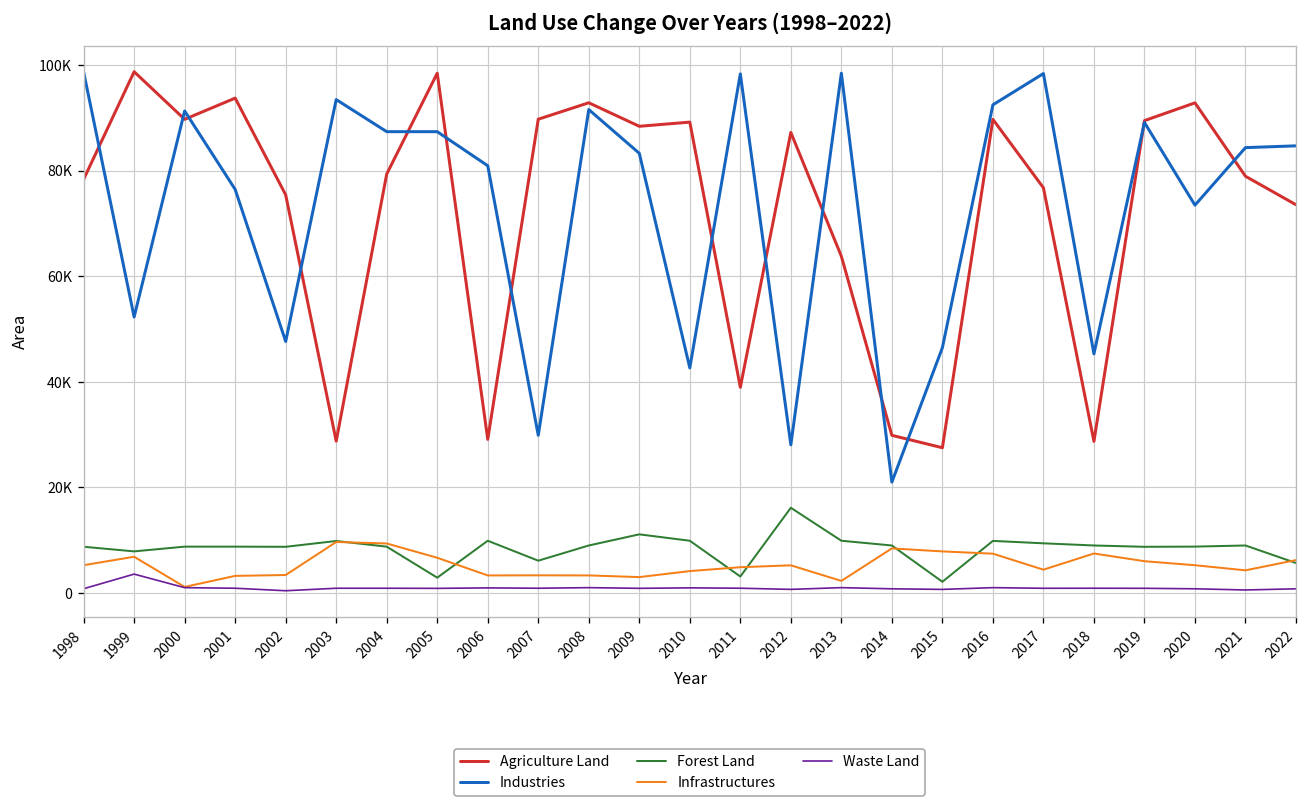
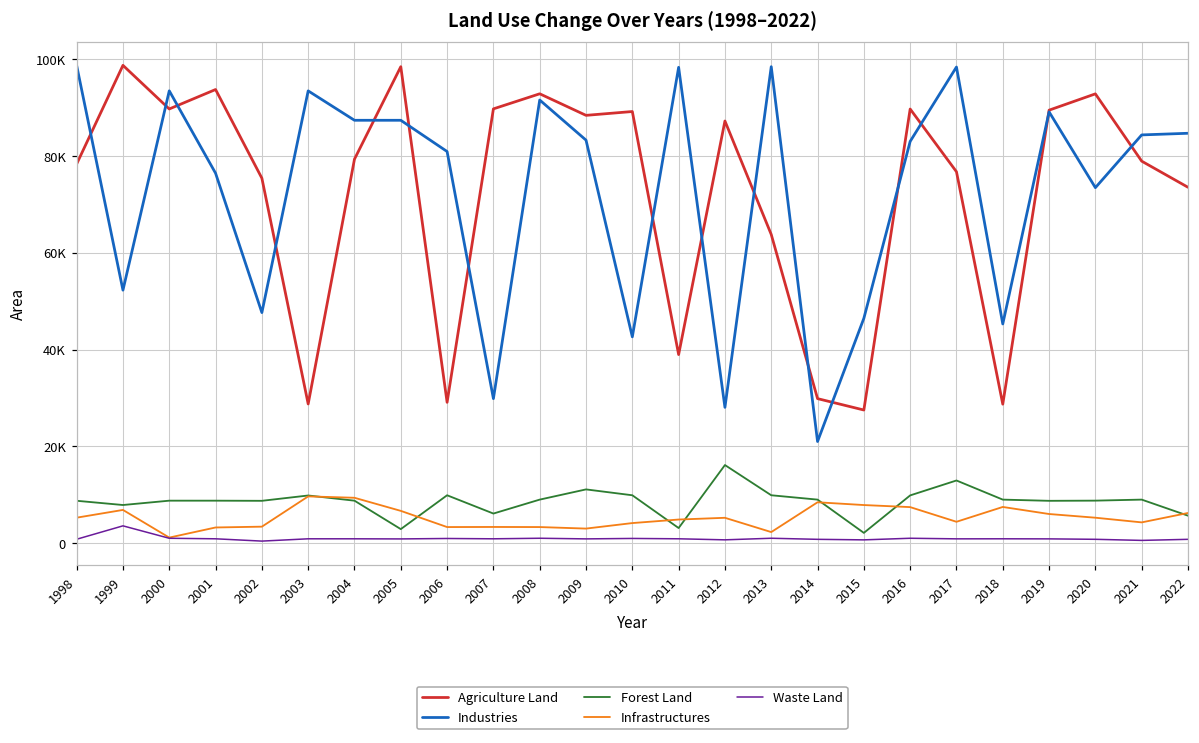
  {
    "Agriculture Land": {
      "1998": 78000,
      "1999": 99000,
      "2000": 90000,
      "2001": 94000,
      "2002": 75000,
      "2003": 29000,
      "2004": 79000,
      "2005": 98000,
      "2006": 29000,
      "2007": 90000,
      "2008": 93000,
      "2009": 88000,
      "2010": 89000,
      "2011": 39000,
      "2012": 87000,
      "2013": 64000,
      "2014": 30000,
      "2015": 27000,
      "2016": 90000,
      "2017": 77000,
      "2018": 29000,
      "2020": 93000,
      "2021": 79000,
      "2022": 74000
    },
    "Industries": {
      "1998": 99000,
      "1999": 52000,
-     "2000": 91000,
+     "2000": 93000,
      "2001": 76000,
      "2002": 48000,
      "2003": 93000,
      "2004": 87000,
      "2005": 87000,
      "2006": 81000,
      "2007": 30000,
      "2008": 92000,
      "2009": 83000,
      "2010": 43000,
      "2011": 98000,
      "2012": 28000,
      "2013": 98000,
      "2014": 21000,
      "2015": 46000,
-     "2016": 92000,
+     "2016": 83000,
      "2017": 98000,
      "2018": 45000,
      "2020": 73000,
      "2021": 84000,
      "2022": 85000
    },
    "Forest Land": {
      "1998": 9000,
      "1999": 8000,
      "2000": 9000,
      "2001": 9000,
      "2002": 9000,
      "2004": 9000,
      "2005": 3000,
      "2006": 10000,
      "2007": 6000,
      "2008": 9000,
      "2009": 11000,
      "2010": 10000,
      "2011": 3000,
      "2012": 16000,
      "2013": 10000,
      "2015": 2000,
      "2016": 10000,
-     "2017": 9000,
+     "2017": 13000,
      "2018": 9000,
      "2019": 9000,
      "2020": 9000,
      "2021": 9000
    },
    "Infrastructures": {
      "1998": 5000,
      "1999": 7000,
      "2001": 3000,
      "2002": 3000,
      "2004": 9000,
      "2005": 7000,
      "2006": 3000,
      "2007": 3000,
      "2008": 3000,
      "2009": 3000,
      "2010": 4000,
      "2011": 5000,
      "2012": 5000,
      "2013": 2000,
      "2015": 8000,
      "2016": 7000,
      "2017": 4000,
      "2018": 7000,
      "2019": 6000,
      "2020": 5000,
      "2021": 4000
    },
    "Waste Land": {
      "1998": 1000,
      "1999": 4000,
      "2001": 1000,
      "2002": 0,
      "2003": 1000,
      "2004": 1000,
      "2005": 1000,
      "2006": 1000,
      "2007": 1000,
      "2008": 1000,
      "2009": 1000,
      "2010": 1000,
      "2011": 1000,
      "2012": 1000,
      "2013": 1000,
      "2014": 1000,
      "2015": 1000,
      "2016": 1000,
      "2017": 1000,
      "2018": 1000,
      "2019": 1000,
      "2020": 1000,
      "2021": 1000,
      "2022": 1000
    }
  }
